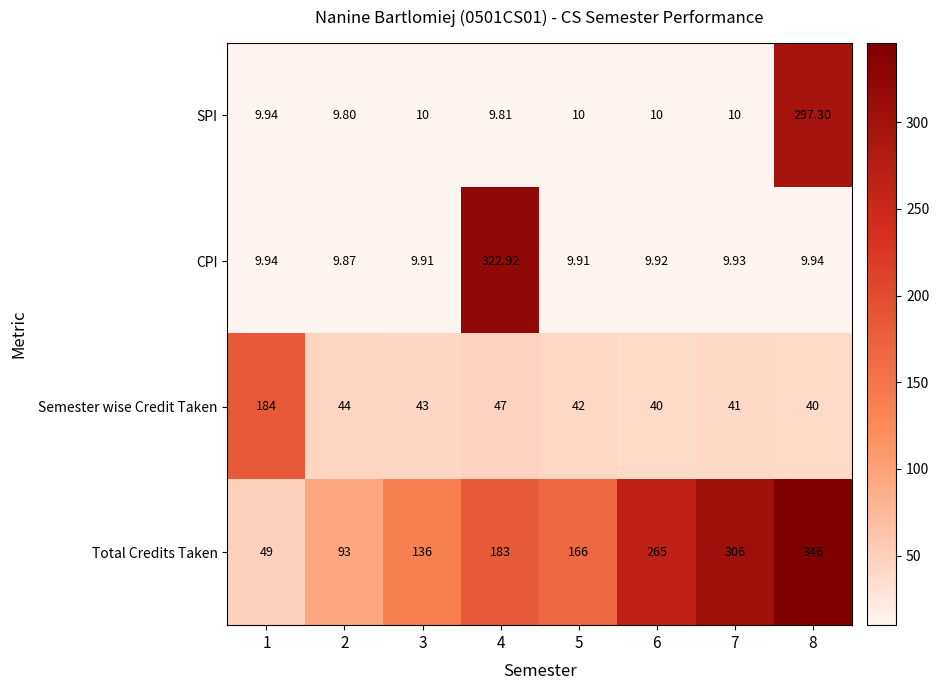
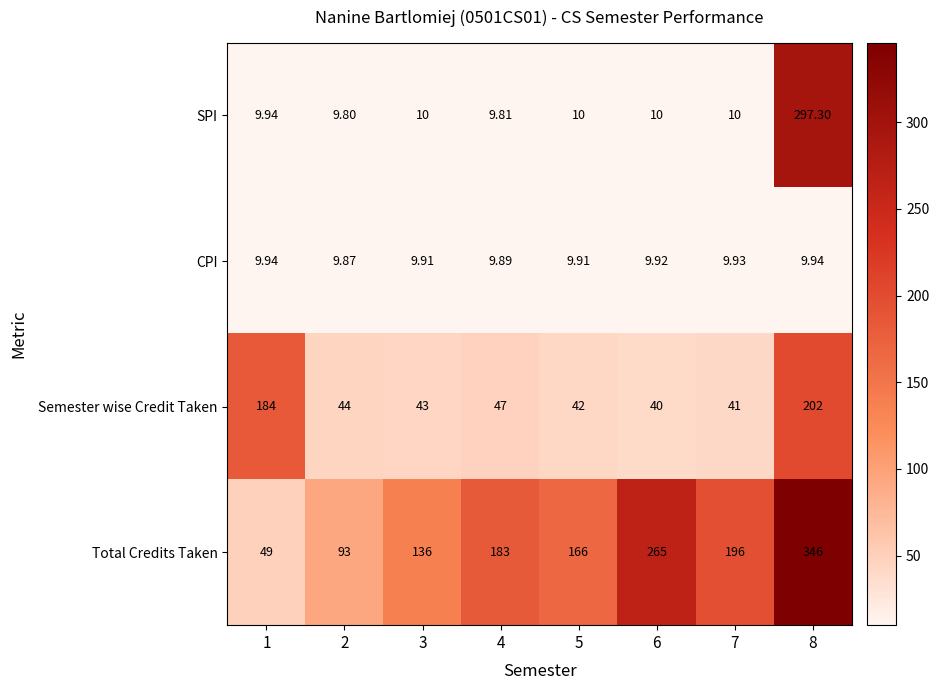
  {
    "SPI": {
      "1": 9.94,
      "2": 9.80,
      "3": 10,
      "4": 9.81,
      "5": 10,
      "6": 10,
      "7": 10,
      "8": 297.30
    },
    "CPI": {
      "1": 9.94,
      "2": 9.87,
      "3": 9.91,
-     "4": 322.92,
+     "4": 9.89,
      "5": 9.91,
      "6": 9.92,
      "7": 9.93,
      "8": 9.94
    },
    "Semester wise Credit Taken": {
      "1": 184,
      "2": 44,
      "3": 43,
      "4": 47,
      "5": 42,
      "6": 40,
      "7": 41,
-     "8": 40
+     "8": 202
    },
    "Total Credits Taken": {
      "1": 49,
      "2": 93,
      "3": 136,
      "4": 183,
      "5": 166,
      "6": 265,
-     "7": 306,
+     "7": 196,
      "8": 346
    }
  }
